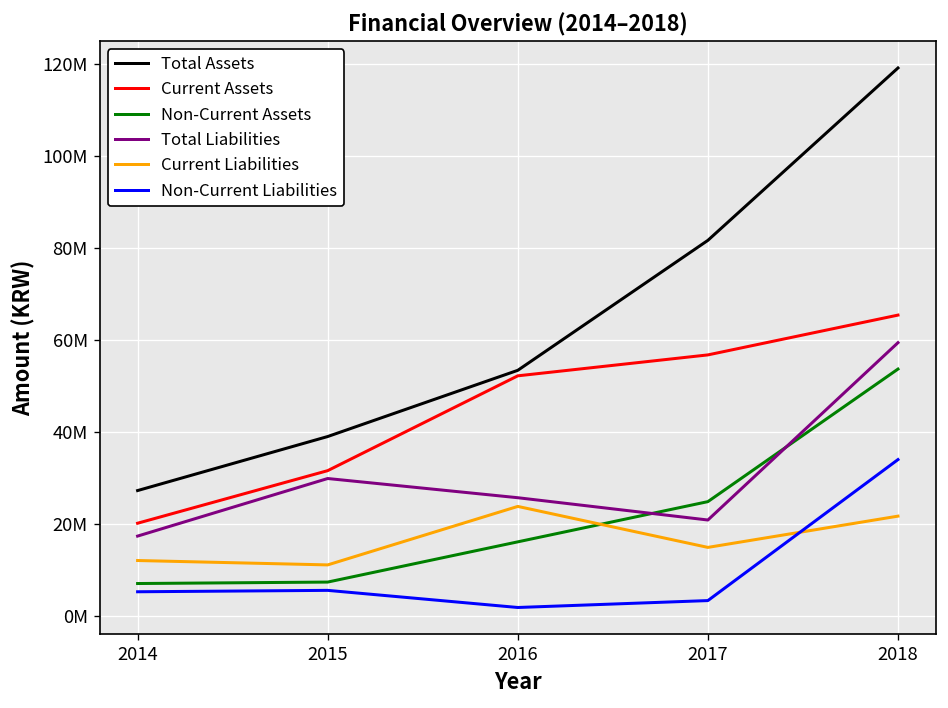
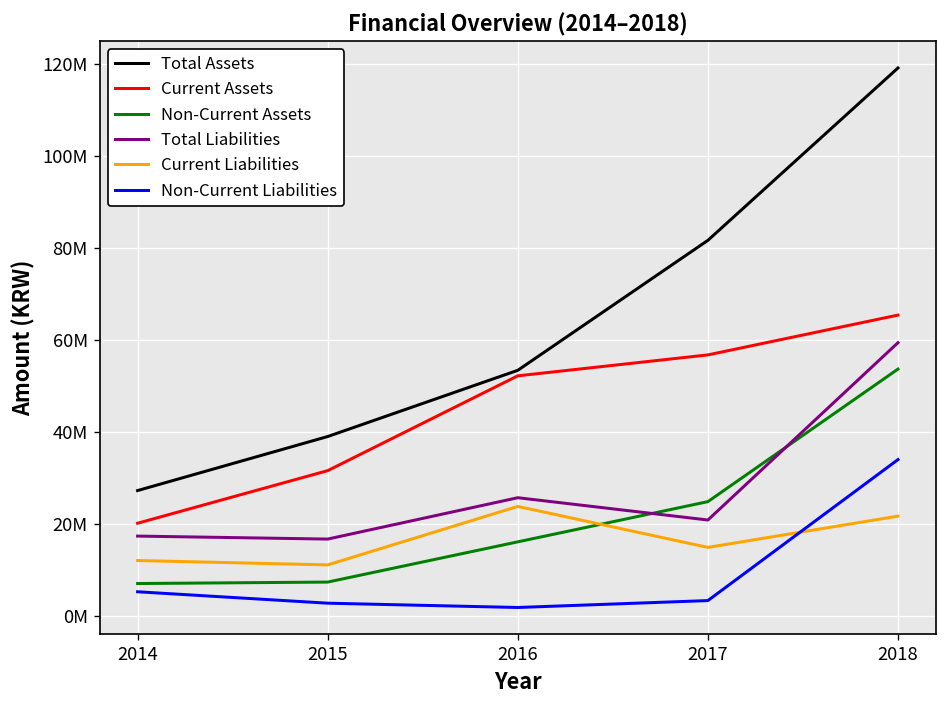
  {
    "Total Assets": {
      "2014": 27000000,
      "2015": 39000000,
      "2016": 53000000,
      "2017": 82000000,
      "2018": 119000000
    },
    "Current Assets": {
      "2014": 20000000,
      "2015": 32000000,
      "2016": 52000000,
      "2017": 57000000,
      "2018": 65000000
    },
    "Non-Current Assets": {
      "2014": 7000000,
      "2015": 7000000,
      "2016": 16000000,
      "2017": 25000000,
      "2018": 54000000
    },
    "Total Liabilities": {
      "2014": 17000000,
-     "2015": 30000000,
+     "2015": 17000000,
      "2016": 26000000,
      "2017": 21000000,
      "2018": 59000000
    },
    "Current Liabilities": {
      "2014": 12000000,
      "2015": 11000000,
      "2016": 24000000,
      "2017": 15000000,
      "2018": 22000000
    },
    "Non-Current Liabilities": {
      "2014": 5000000,
-     "2015": 6000000,
+     "2015": 3000000,
      "2016": 2000000,
      "2017": 3000000,
      "2018": 34000000
    }
  }
